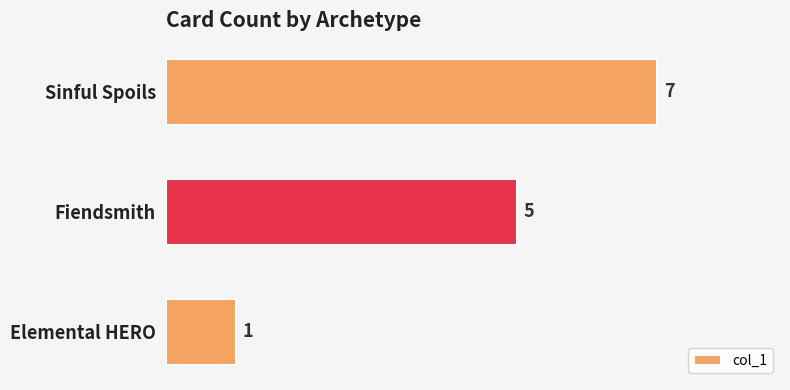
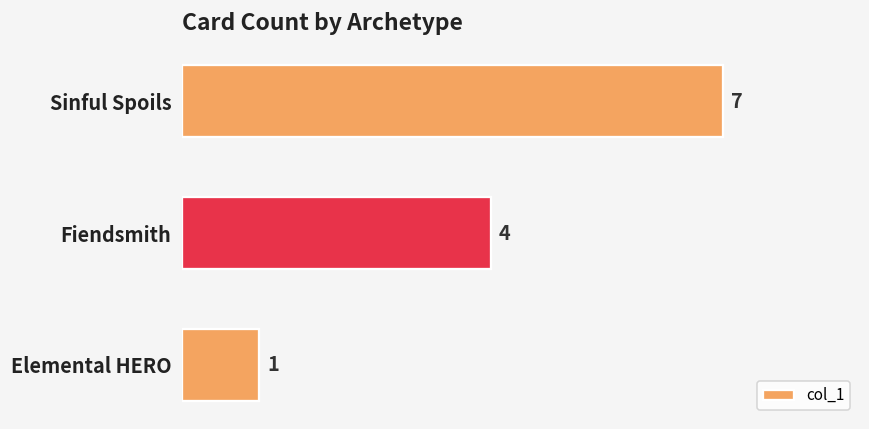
  {
    "Sinful Spoils": 7,
-   "Fiendsmith": 5,
+   "Fiendsmith": 4,
    "Elemental HERO": 1
  }
